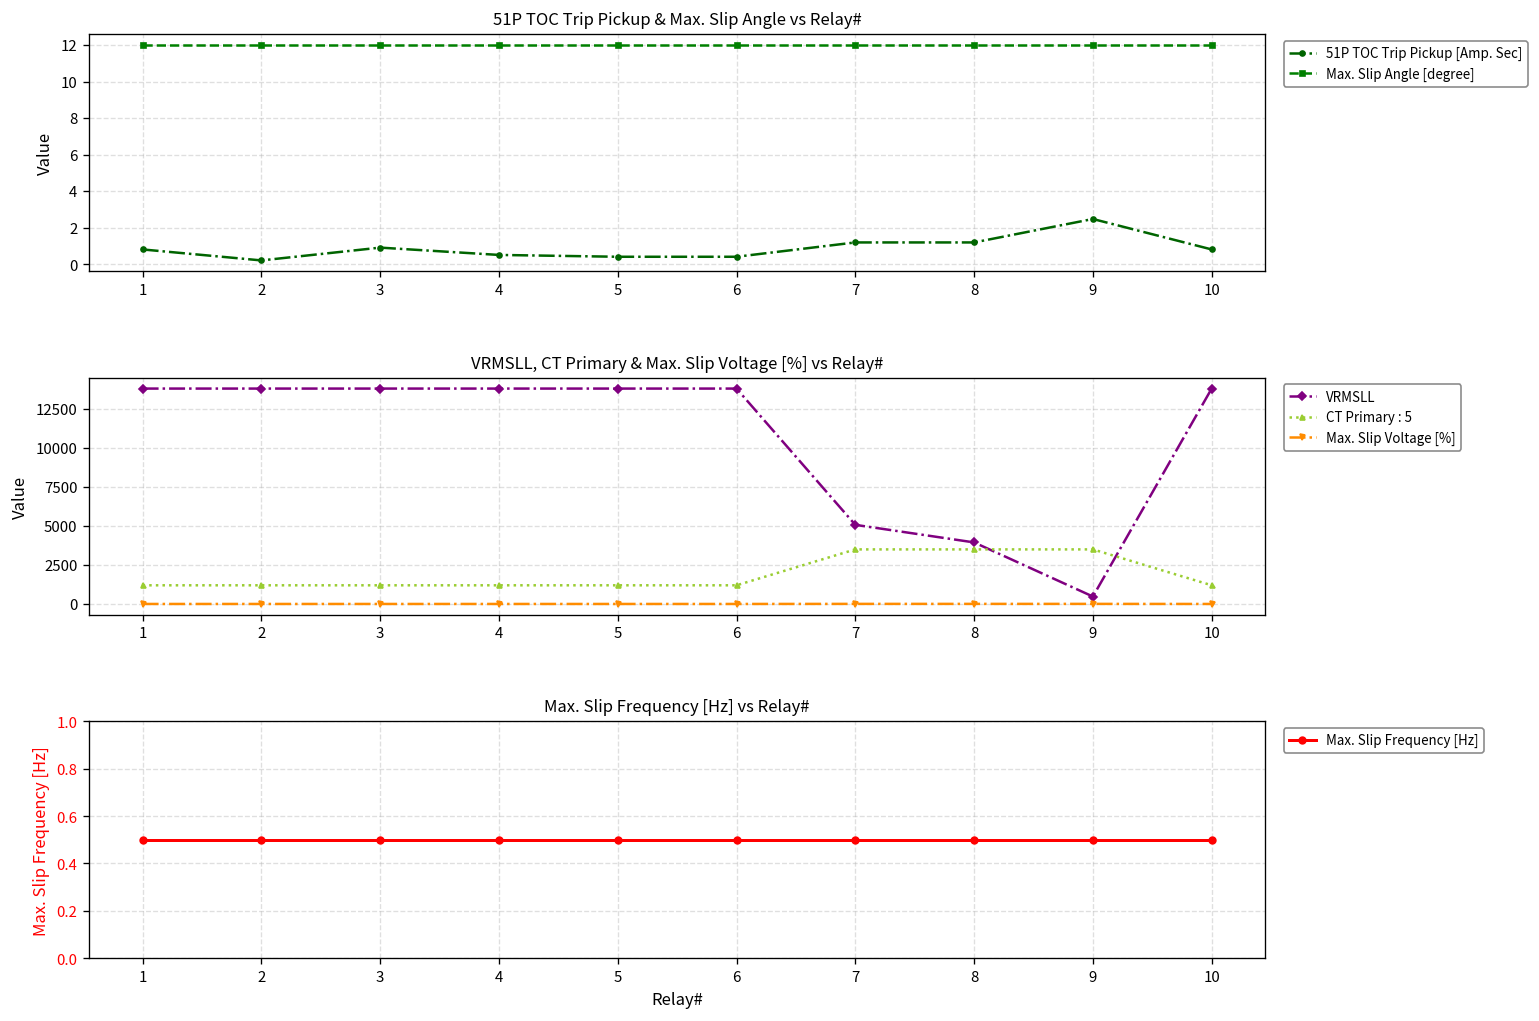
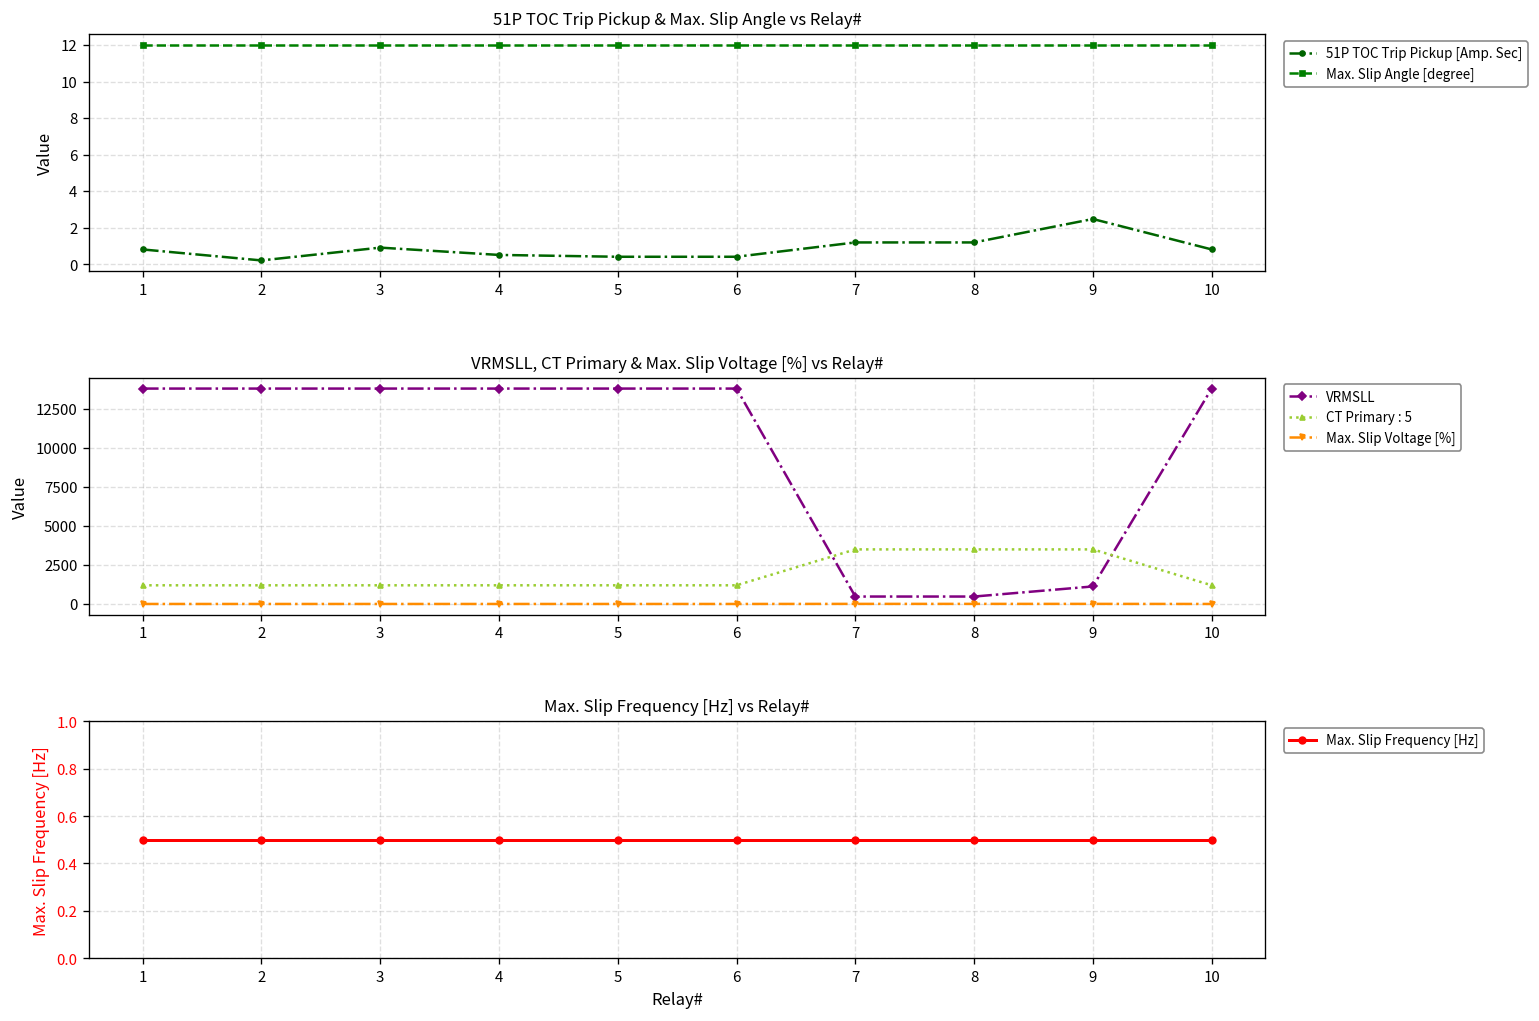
  {
    "VRMSLL, CT Primary & Max. Slip Voltage [%] vs Relay#": {
      "VRMSLL": {
        "1": 13800,
        "2": 13800,
        "3": 13800,
        "4": 13800,
        "5": 13800,
        "6": 13800,
-       "7": 5100,
-       "8": 3900,
-       "9": 500,
+       "7": 500,
+       "8": 500,
+       "9": 1100,
        "10": 13800
      },
      "CT Primary : 5": {
        "1": 1200,
        "2": 1200,
        "3": 1200,
        "4": 1200,
        "5": 1200,
        "6": 1200,
        "7": 3500,
        "8": 3500,
        "9": 3500,
        "10": 1200
      },
      "Max. Slip Voltage [%]": {
        "1": 0,
        "2": 0,
        "3": 0,
        "4": 0,
        "5": 0,
        "6": 0,
        "7": 0,
        "8": 0,
        "9": 0,
        "10": 0
      }
    },
    "Max. Slip Frequency [Hz] vs Relay#": {
      "1": 0.50,
      "2": 0.50,
      "3": 0.50,
      "4": 0.50,
      "5": 0.50,
      "6": 0.50,
      "7": 0.50,
      "8": 0.50,
      "9": 0.50,
      "10": 0.50
    }
  }
